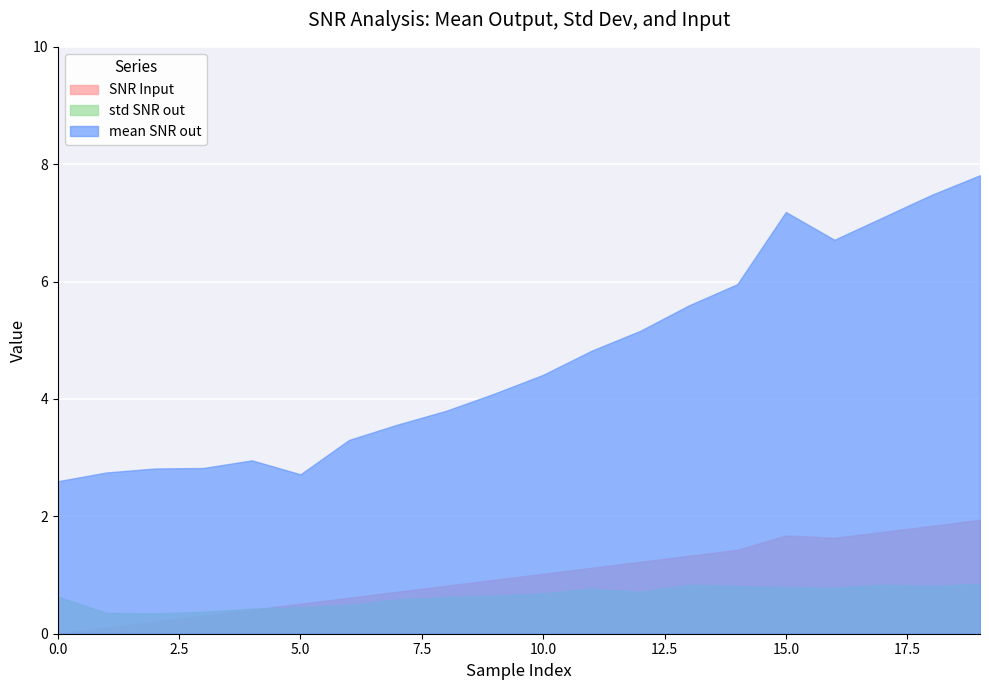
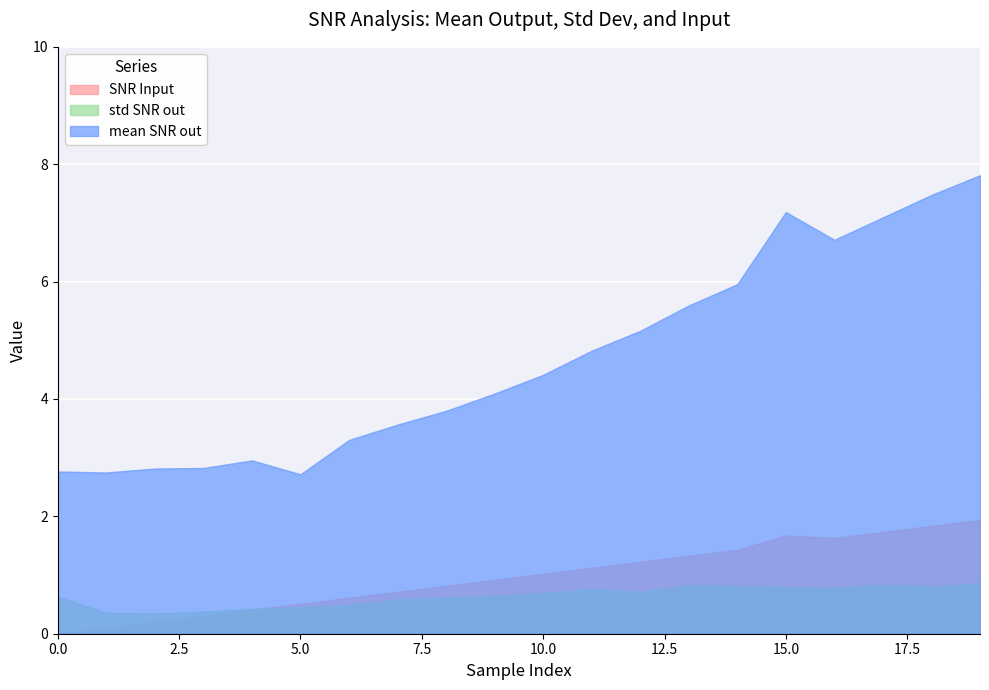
  {
    "SNR Input": {
      "5.0": 0.5,
      "10.0": 1.0,
      "15.0": 1.7
    },
    "std SNR out": {
      "0.0": 0.6,
      "5.0": 0.5,
      "10.0": 0.7,
      "15.0": 0.8
    },
    "mean SNR out": {
-     "0.0": 2.6,
+     "0.0": 2.8,
      "5.0": 2.7,
      "10.0": 4.4,
      "15.0": 7.2
    }
  }
